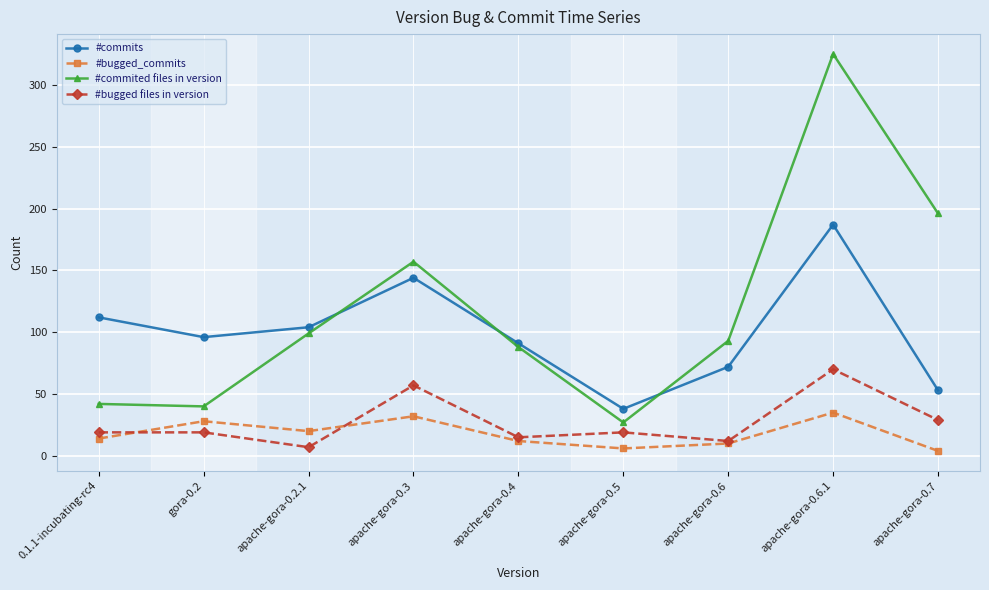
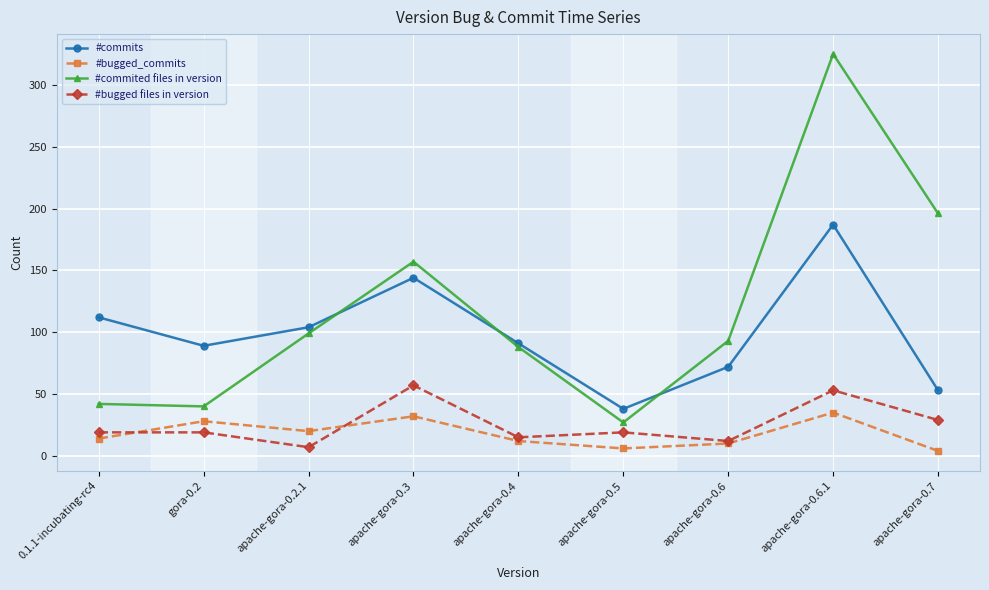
  {
    "#commits": {
      "0.1.1-incubating-rc4": 112,
-     "gora-0.2": 96,
+     "gora-0.2": 89,
      "apache-gora-0.2.1": 104,
      "apache-gora-0.3": 144,
      "apache-gora-0.4": 91,
      "apache-gora-0.5": 38,
      "apache-gora-0.6": 72,
      "apache-gora-0.6.1": 187,
      "apache-gora-0.7": 53
    },
    "#bugged_commits": {
      "0.1.1-incubating-rc4": 14,
      "gora-0.2": 28,
      "apache-gora-0.2.1": 20,
      "apache-gora-0.3": 32,
      "apache-gora-0.4": 12,
      "apache-gora-0.5": 6,
      "apache-gora-0.6.1": 35,
      "apache-gora-0.7": 4
    },
    "#commited files in version": {
      "0.1.1-incubating-rc4": 42,
      "gora-0.2": 40,
      "apache-gora-0.2.1": 99,
      "apache-gora-0.3": 157,
      "apache-gora-0.4": 88,
      "apache-gora-0.5": 27,
      "apache-gora-0.6": 93,
      "apache-gora-0.6.1": 325,
      "apache-gora-0.7": 196
    },
    "#bugged files in version": {
      "0.1.1-incubating-rc4": 19,
      "gora-0.2": 19,
      "apache-gora-0.2.1": 7,
      "apache-gora-0.3": 57,
      "apache-gora-0.4": 15,
      "apache-gora-0.5": 19,
-     "apache-gora-0.6.1": 70,
+     "apache-gora-0.6.1": 53,
      "apache-gora-0.7": 29
    }
  }
